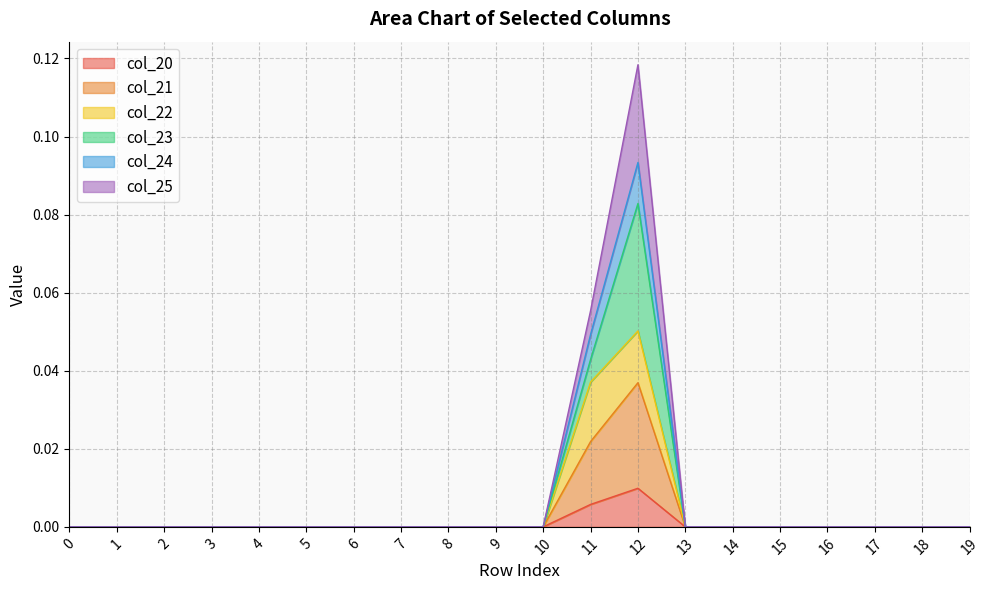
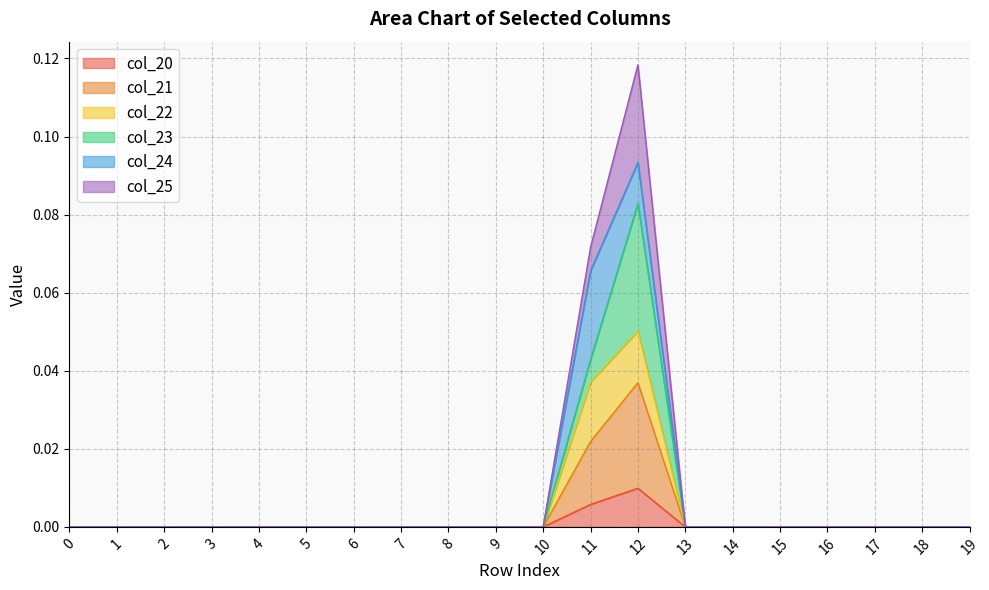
  {
    "col_22": {
      "11": 0.015,
      "12": 0.013
    },
    "col_23": {
      "11": 0.006,
      "12": 0.033
    },
    "col_24": {
-     "11": 0.006,
+     "11": 0.023,
      "12": 0.011
    },
    "col_25": {
      "11": 0.006,
      "12": 0.025
    }
  }
